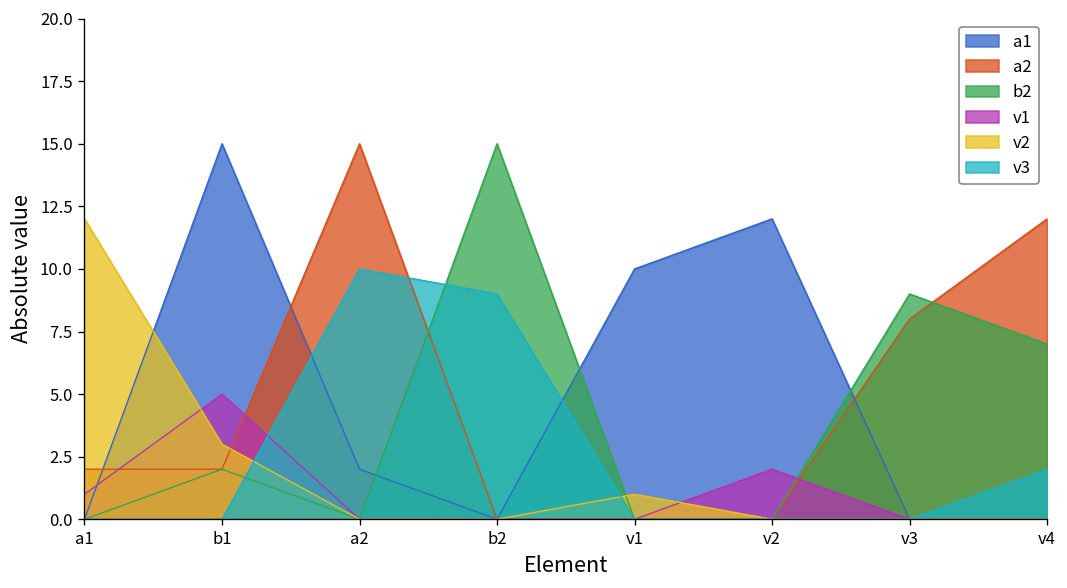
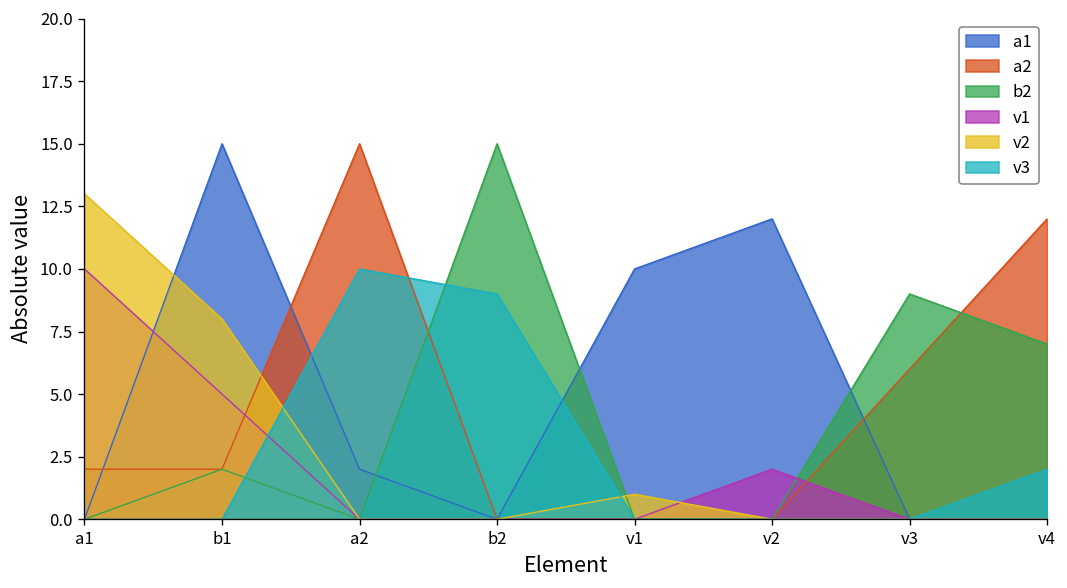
  {
    "a1": {
      "b1": 15,
      "a2": 2,
      "v1": 10,
      "v2": 12
    },
    "a2": {
      "a1": 2,
      "a2": 15,
-     "v3": 8,
+     "v3": 6,
      "v4": 12
    },
    "b2": {
      "b2": 15,
      "v3": 9,
      "v4": 7
    },
    "v1": {
-     "a1": 1,
+     "a1": 10,
      "b1": 5,
      "v2": 2
    },
    "v2": {
-     "a1": 12,
-     "b1": 3,
+     "a1": 13,
+     "b1": 8,
      "v1": 1
    },
    "v3": {
      "b1": 0,
      "a2": 10,
      "b2": 9,
      "v4": 2
    }
  }
